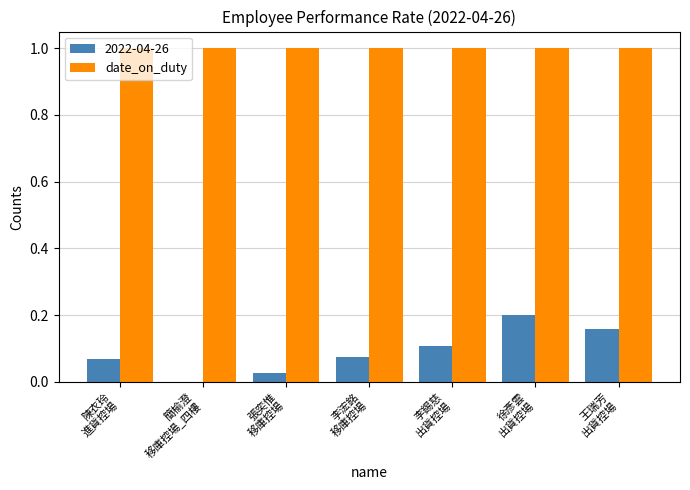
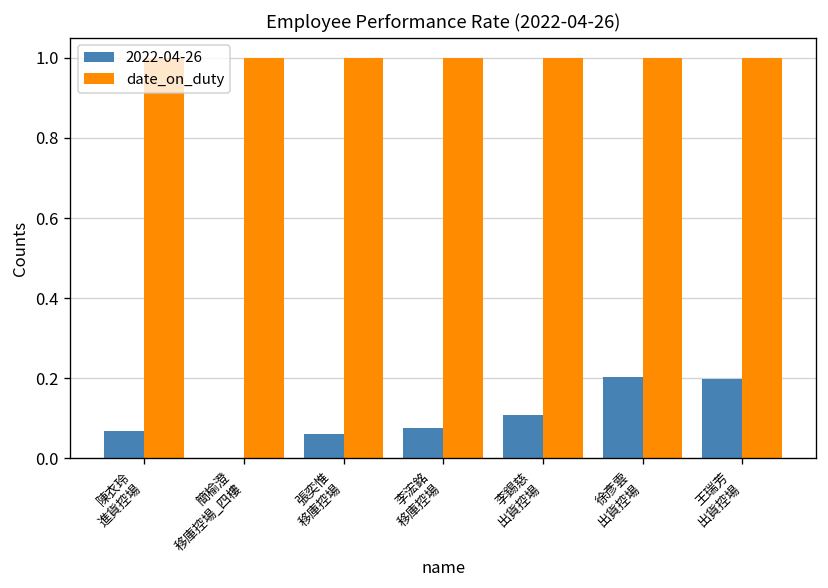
  {
    "2022-04-26": {
      "陳衣玲 進貨控場": 0.07,
      "簡榆澄 移庫控場_四樓": 0.00,
-     "張奕惟 移庫控場": 0.03,
+     "張奕惟 移庫控場": 0.06,
      "李浤銘 移庫控場": 0.08,
      "李錫慈 出貨控場": 0.11,
      "徐彥雲 出貨控場": 0.20,
-     "王瑞芳 出貨控場": 0.16
+     "王瑞芳 出貨控場": 0.20
    },
    "date_on_duty": {
      "簡榆澄 移庫控場_四樓": 1.00,
      "張奕惟 移庫控場": 1.00,
      "李浤銘 移庫控場": 1.00,
      "李錫慈 出貨控場": 1.00,
      "徐彥雲 出貨控場": 1.00,
      "王瑞芳 出貨控場": 1.00
    }
  }
